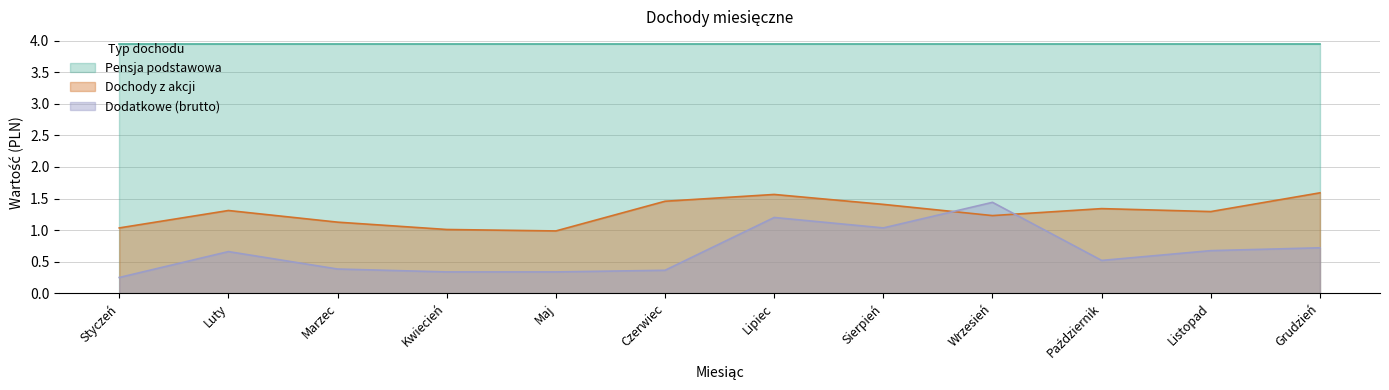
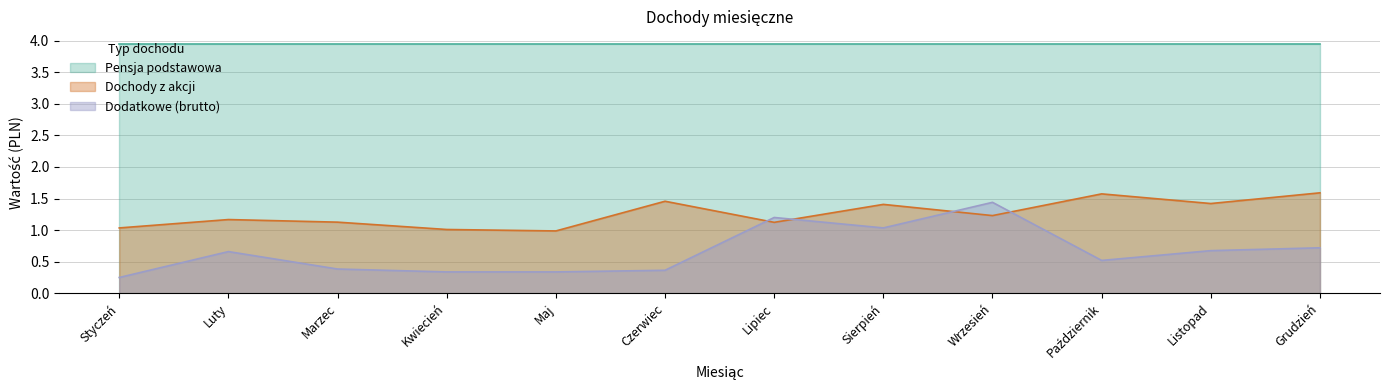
  {
    "Dochody z akcji": {
      "Styczeń": 1.0,
-     "Luty": 1.3,
+     "Luty": 1.2,
      "Marzec": 1.1,
      "Kwiecień": 1.0,
      "Maj": 1.0,
      "Czerwiec": 1.5,
-     "Lipiec": 1.6,
+     "Lipiec": 1.1,
      "Sierpień": 1.4,
      "Wrzesień": 1.2,
-     "Październik": 1.3,
-     "Listopad": 1.3,
+     "Październik": 1.6,
+     "Listopad": 1.4,
      "Grudzień": 1.6
    }
  }
